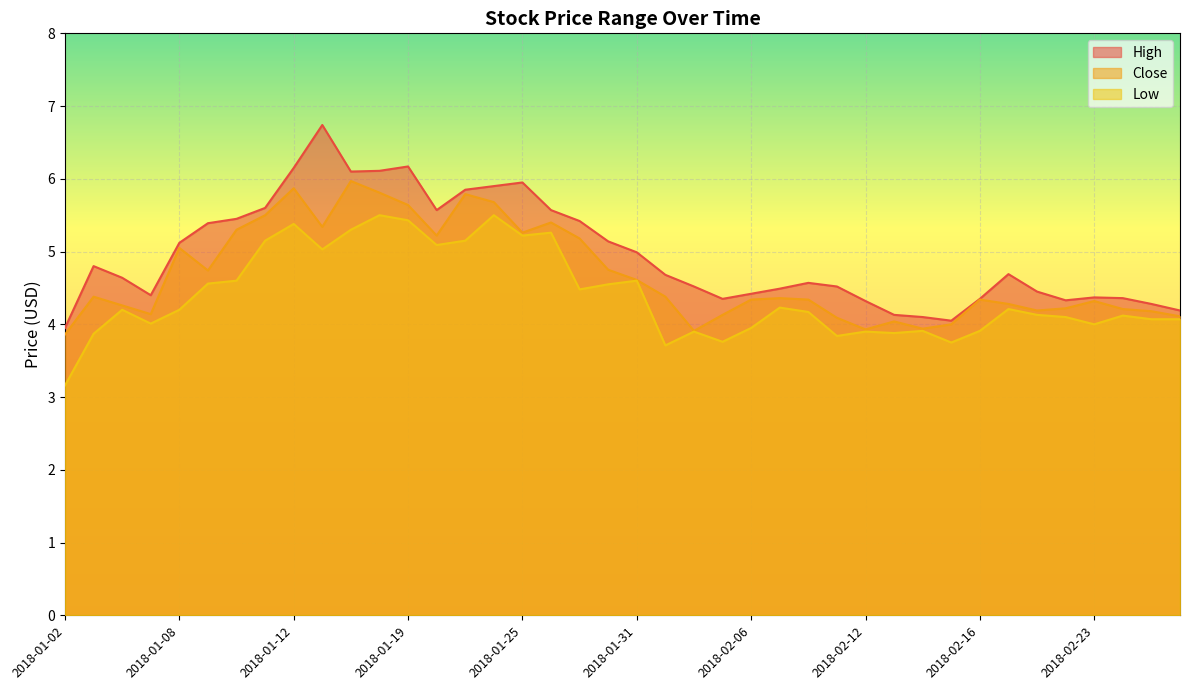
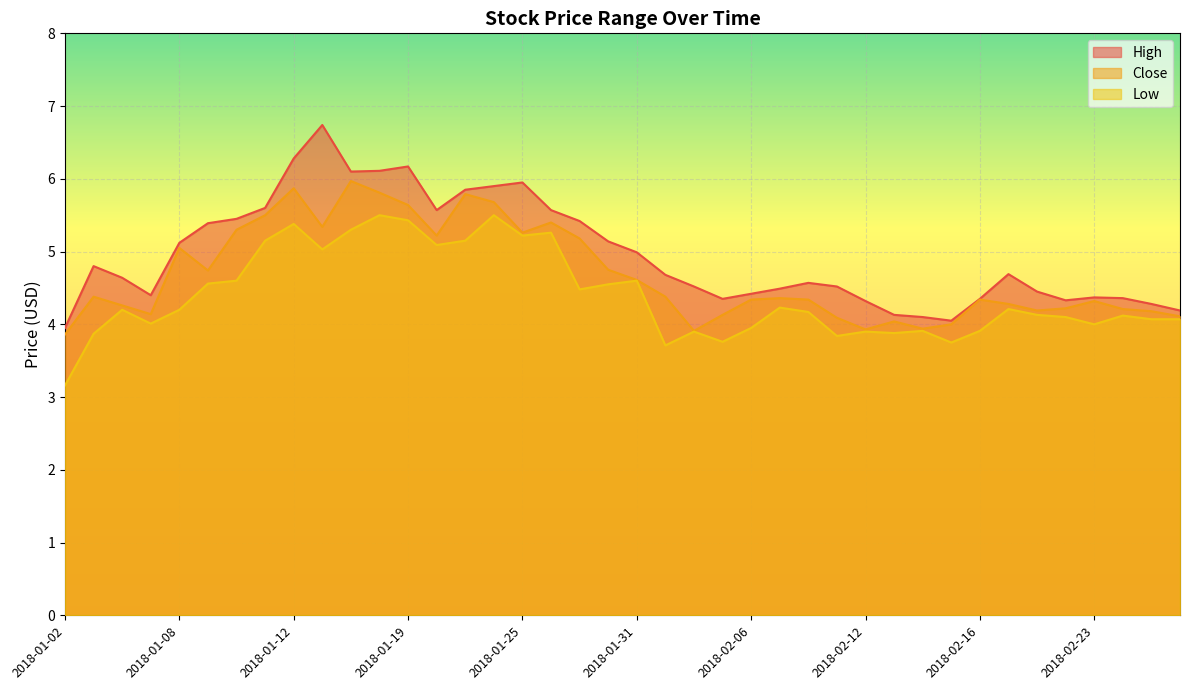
  {
    "High": {
      "2018-01-02": 4.0,
      "2018-01-08": 5.1,
-     "2018-01-12": 6.2,
+     "2018-01-12": 6.3,
      "2018-01-19": 6.2,
      "2018-01-25": 6.0,
      "2018-01-31": 5.0,
      "2018-02-06": 4.4,
      "2018-02-12": 4.3,
      "2018-02-23": 4.4
    }
  }
